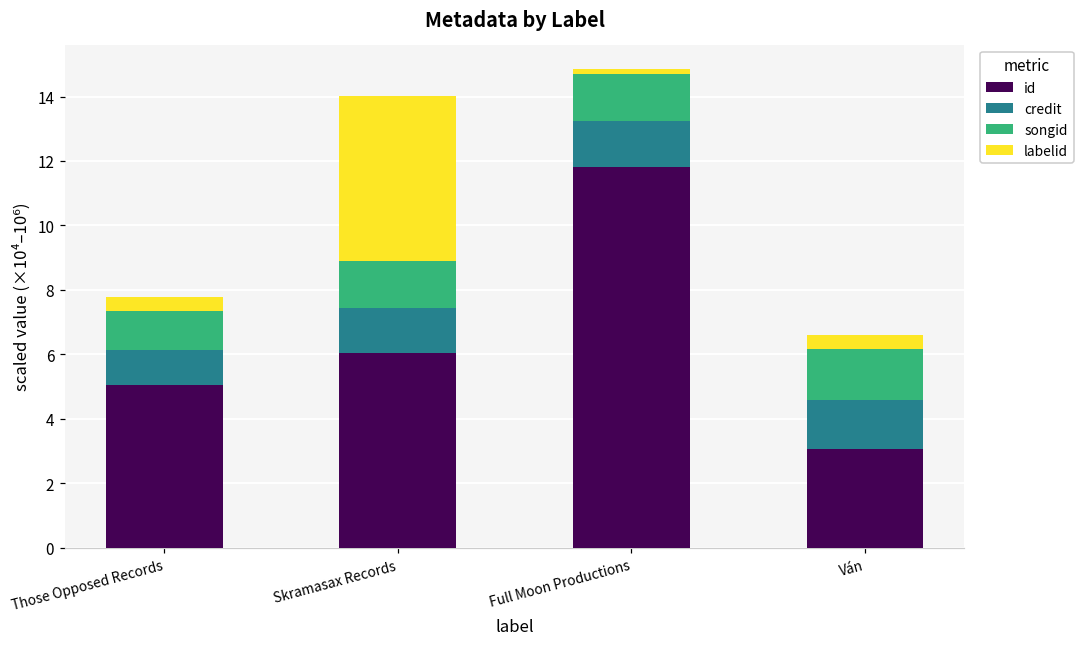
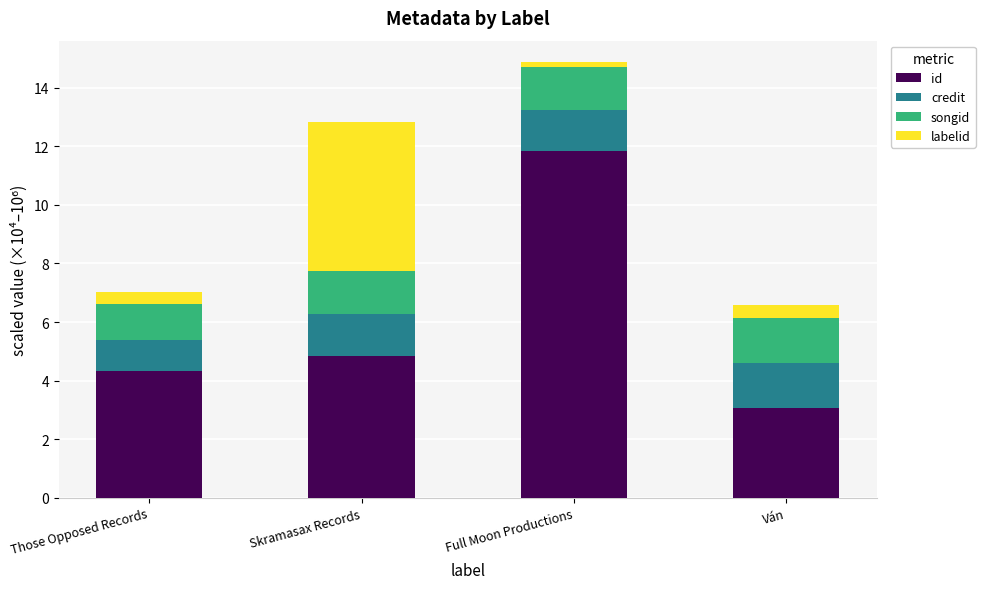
  {
    "id": {
-     "Those Opposed Records": 5.0,
-     "Skramasax Records": 6.0,
+     "Those Opposed Records": 4.3,
+     "Skramasax Records": 4.9,
      "Full Moon Productions": 11.8,
      "Ván": 3.1
    },
    "labelid": {
      "Those Opposed Records": 0.4,
      "Skramasax Records": 5.1,
      "Full Moon Productions": 0.2,
      "Ván": 0.4
    }
  }
